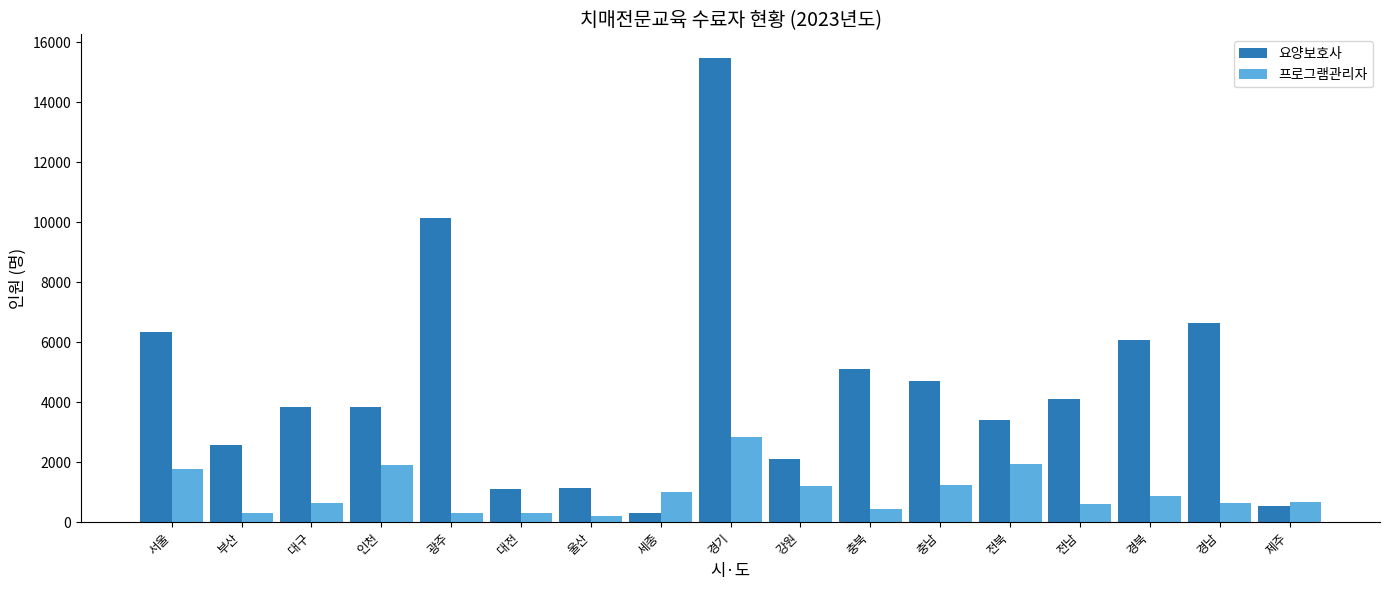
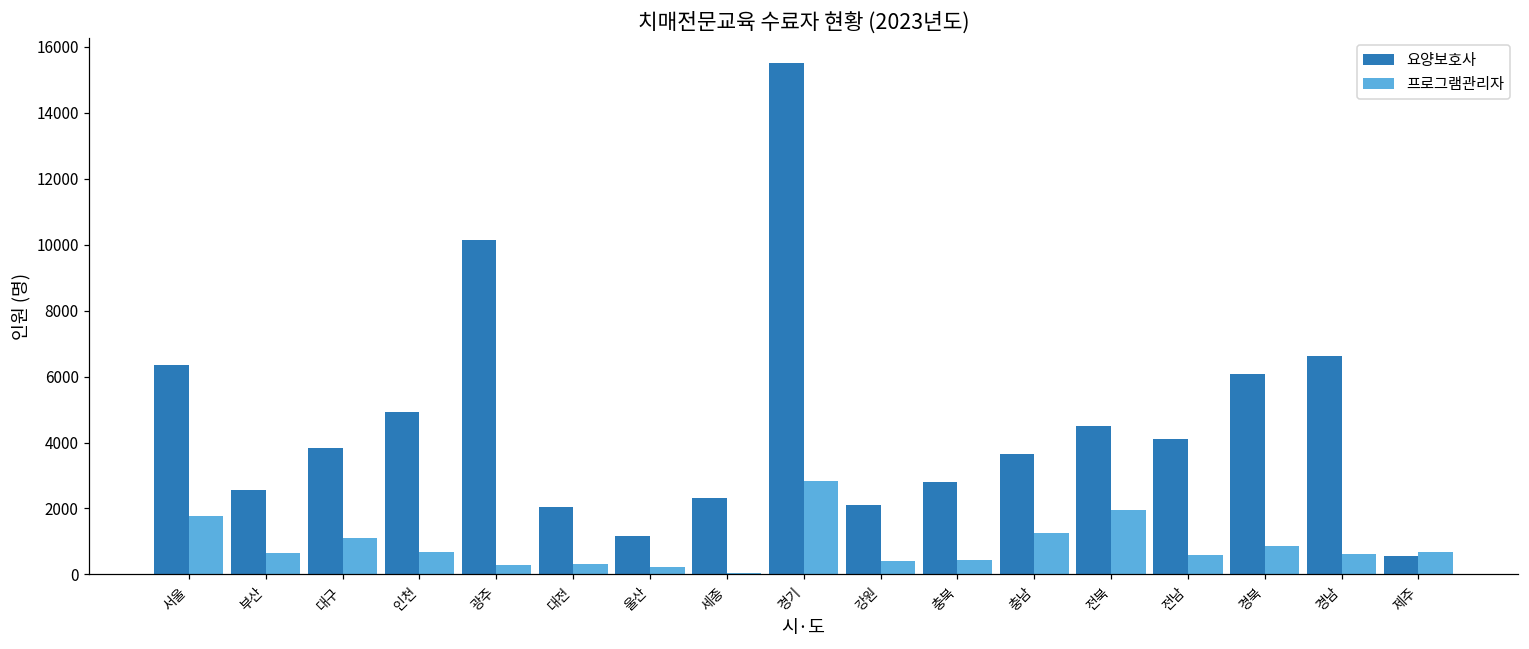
  {
    "요양보호사": {
      "서울": 6300,
      "부산": 2600,
      "대구": 3800,
-     "인천": 3800,
+     "인천": 4900,
      "광주": 10100,
-     "대전": 1100,
+     "대전": 2100,
      "울산": 1200,
-     "세종": 300,
+     "세종": 2300,
      "경기": 15500,
      "강원": 2100,
-     "충북": 5100,
-     "충남": 4700,
-     "전북": 3400,
+     "충북": 2800,
+     "충남": 3700,
+     "전북": 4500,
      "전남": 4100,
      "경북": 6100,
      "경남": 6600,
      "제주": 500
    },
    "프로그램관리자": {
      "서울": 1800,
-     "부산": 300,
-     "대구": 600,
-     "인천": 1900,
+     "부산": 700,
+     "대구": 1100,
+     "인천": 700,
      "광주": 300,
      "대전": 300,
      "울산": 200,
-     "세종": 1000,
+     "세종": 0,
      "경기": 2800,
-     "강원": 1200,
+     "강원": 400,
      "충북": 400,
      "충남": 1300,
      "전북": 1900,
      "전남": 600,
      "경북": 900,
      "경남": 600,
      "제주": 700
    }
  }
